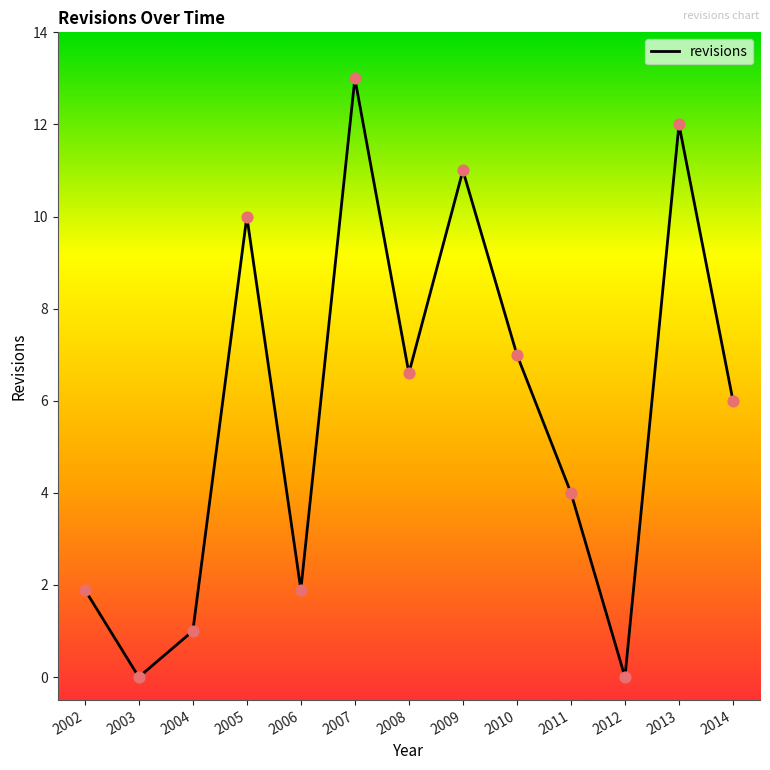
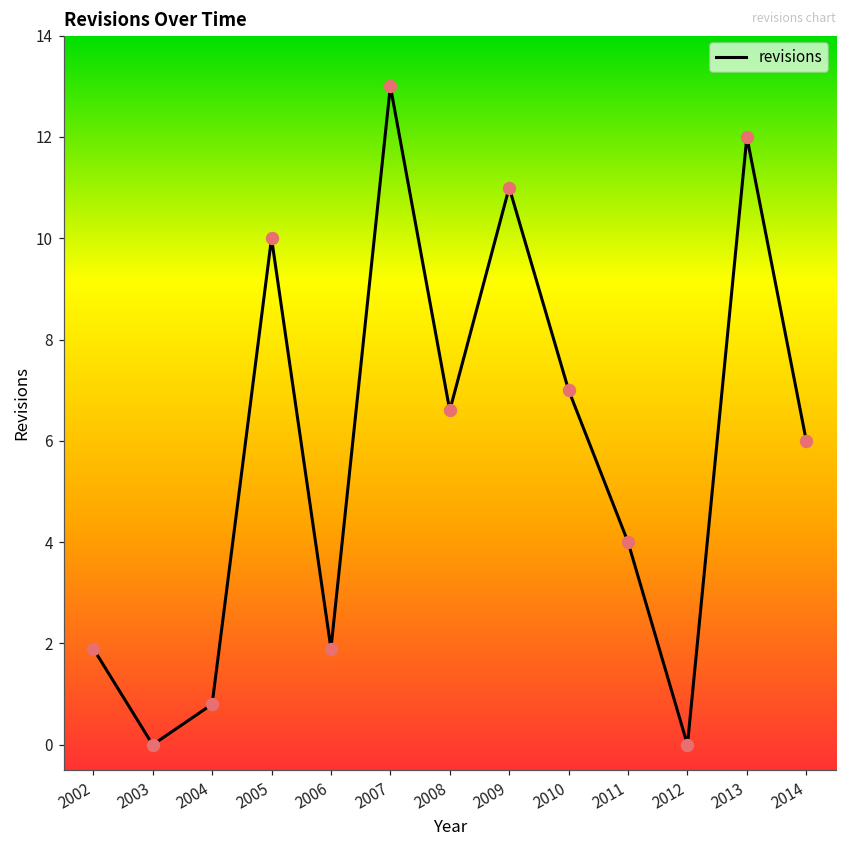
  {
    "2002": 1.9,
    "2003": 0.0,
-   "2004": 1.0,
+   "2004": 0.8,
    "2005": 10.0,
    "2006": 1.9,
    "2007": 13.0,
    "2008": 6.6,
    "2009": 11.0,
    "2010": 7.0,
    "2011": 4.0,
    "2012": 0.0,
    "2013": 12.0,
    "2014": 6.0
  }
